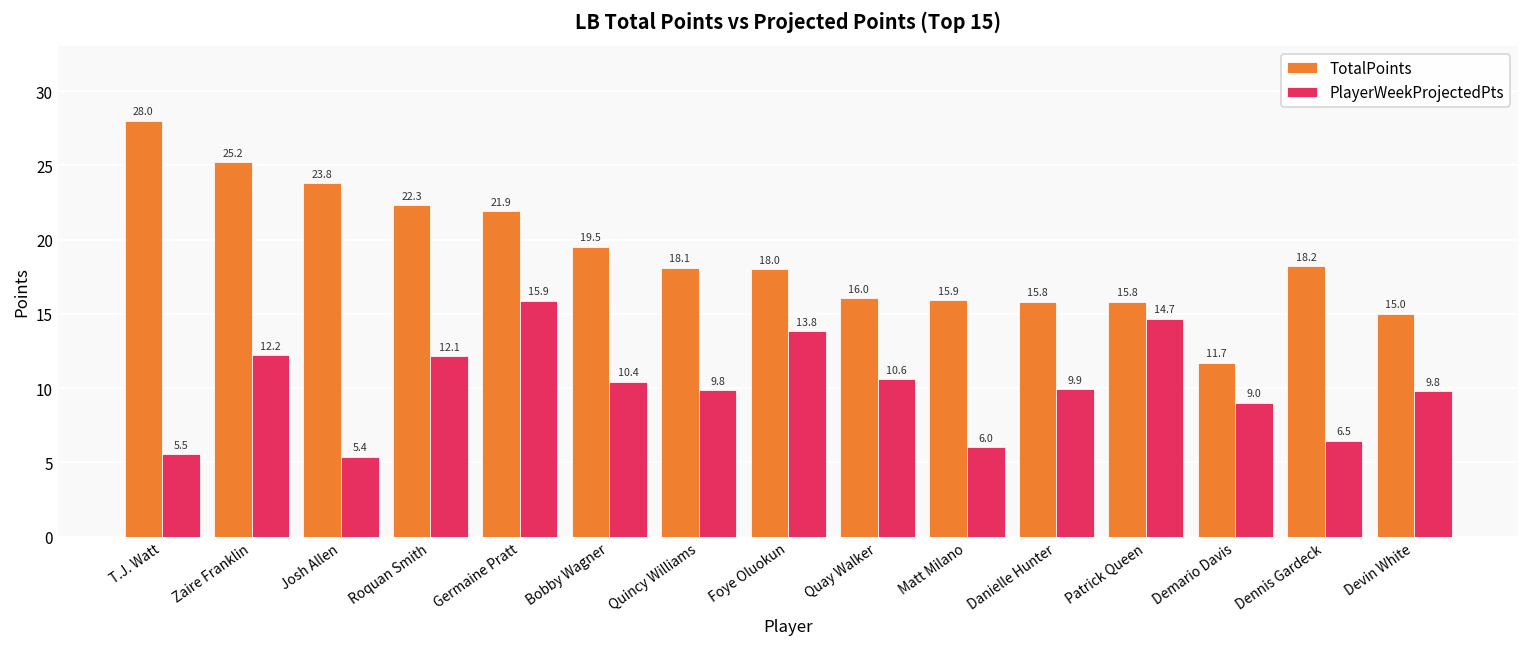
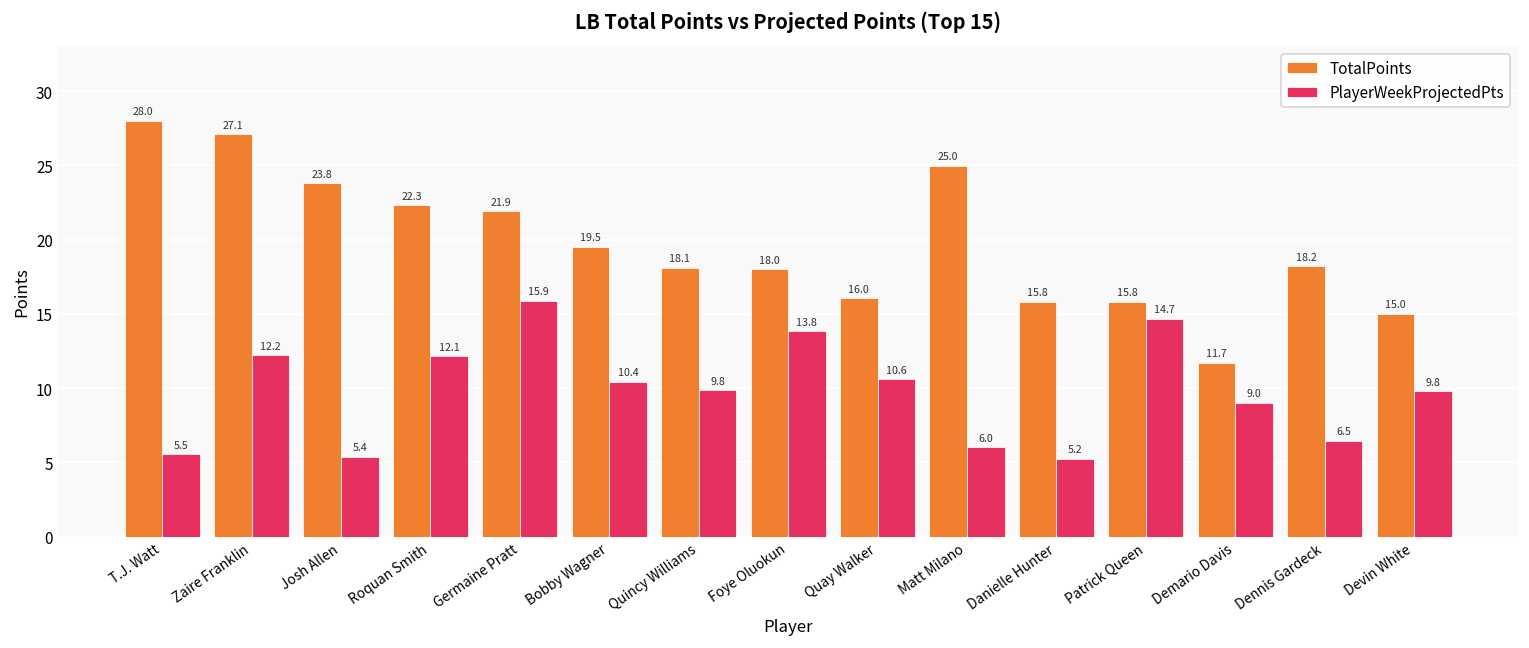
  {
    "TotalPoints": {
      "T.J. Watt": 28.0,
-     "Zaire Franklin": 25.2,
+     "Zaire Franklin": 27.1,
      "Josh Allen": 23.8,
      "Roquan Smith": 22.3,
      "Germaine Pratt": 21.9,
      "Bobby Wagner": 19.5,
      "Quincy Williams": 18.1,
      "Foye Oluokun": 18.0,
      "Quay Walker": 16.0,
-     "Matt Milano": 15.9,
+     "Matt Milano": 25.0,
      "Danielle Hunter": 15.8,
      "Patrick Queen": 15.8,
      "Demario Davis": 11.7,
      "Dennis Gardeck": 18.2,
      "Devin White": 15.0
    },
    "PlayerWeekProjectedPts": {
      "T.J. Watt": 5.5,
      "Zaire Franklin": 12.2,
      "Josh Allen": 5.4,
      "Roquan Smith": 12.1,
      "Germaine Pratt": 15.9,
      "Bobby Wagner": 10.4,
      "Quincy Williams": 9.8,
      "Foye Oluokun": 13.8,
      "Quay Walker": 10.6,
      "Matt Milano": 6.0,
-     "Danielle Hunter": 9.9,
+     "Danielle Hunter": 5.2,
      "Patrick Queen": 14.7,
      "Demario Davis": 9.0,
      "Dennis Gardeck": 6.5,
      "Devin White": 9.8
    }
  }
